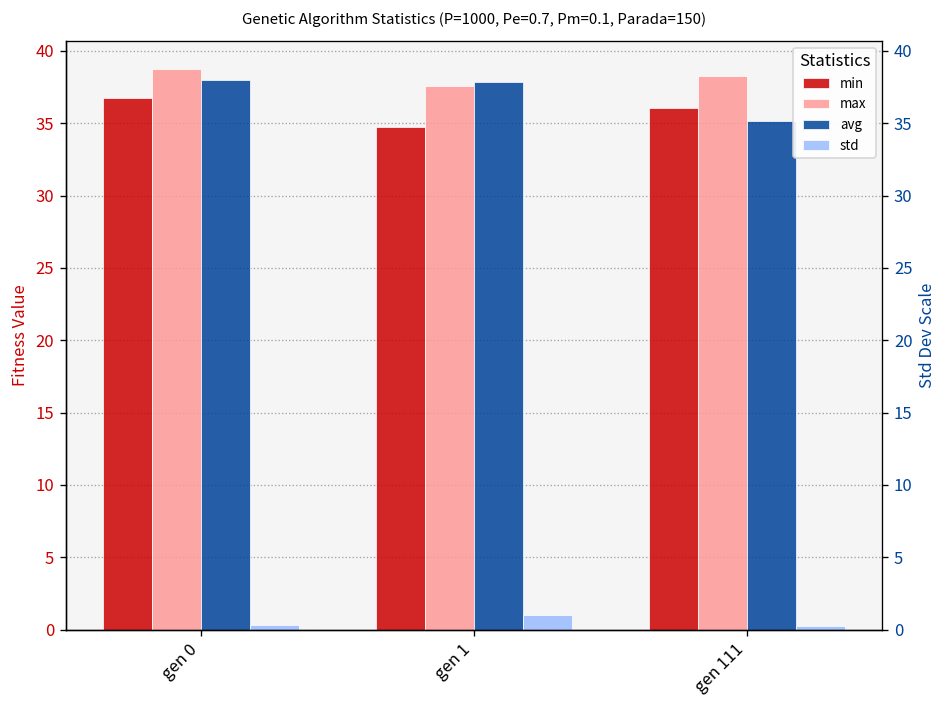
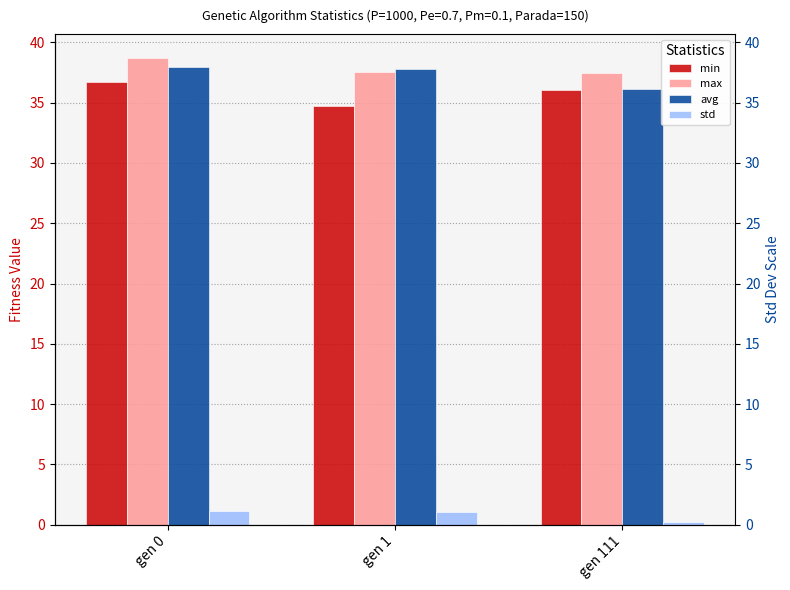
  {
    "min": {
      "gen 0": 36.7,
      "gen 1": 34.7,
      "gen 111": 36.0
    },
    "max": {
      "gen 0": 38.7,
      "gen 1": 37.5,
-     "gen 111": 38.3
+     "gen 111": 37.5
    },
    "avg": {
      "gen 0": 38.0,
      "gen 1": 37.8,
-     "gen 111": 35.2
+     "gen 111": 36.1
    },
    "std": {
-     "gen 0": 0.3,
+     "gen 0": 1.1,
      "gen 1": 1.0,
      "gen 111": 0.2
    }
  }
